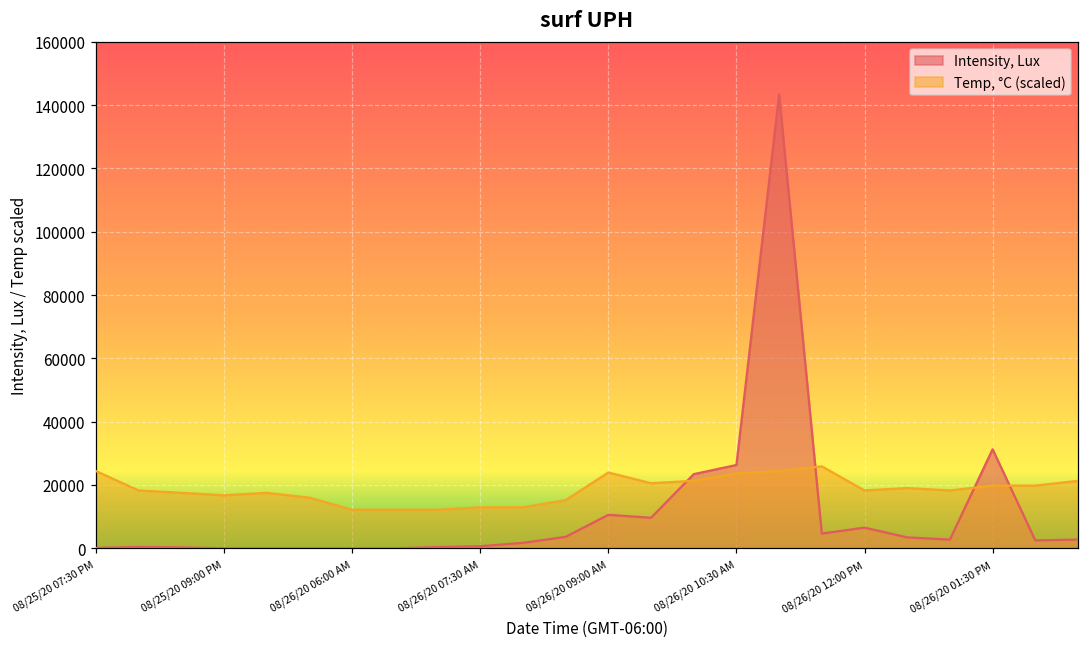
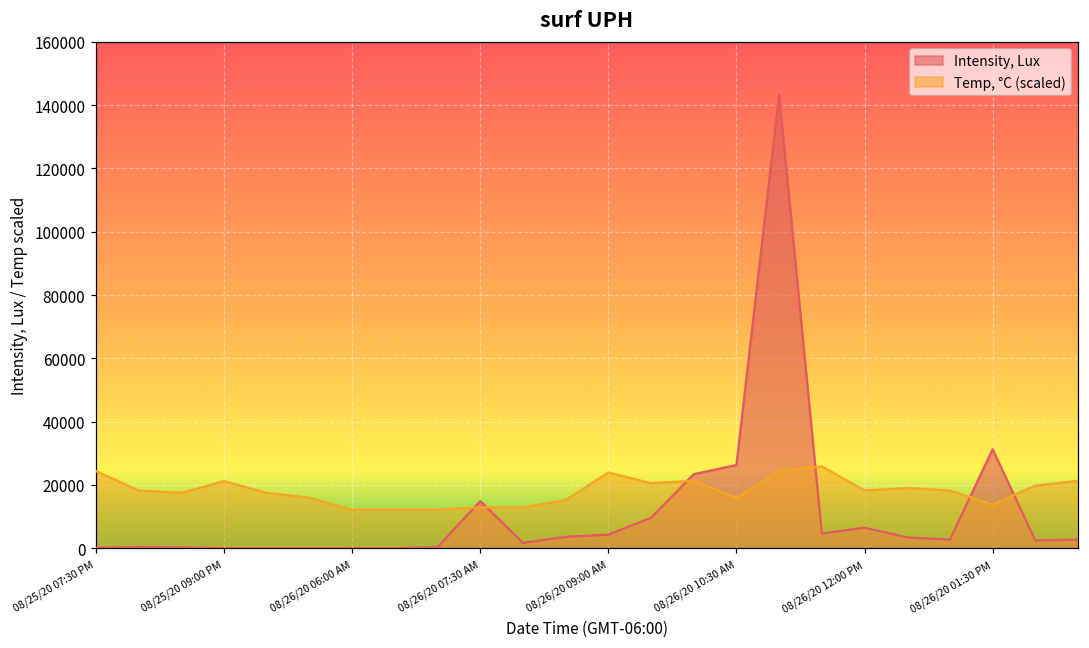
  {
    "Intensity, Lux": {
      "08/25/20 07:30 PM": 0,
      "08/25/20 09:00 PM": 0,
      "08/26/20 06:00 AM": 0,
-     "08/26/20 07:30 AM": 1000,
-     "08/26/20 09:00 AM": 11000,
+     "08/26/20 07:30 AM": 15000,
+     "08/26/20 09:00 AM": 4000,
      "08/26/20 10:30 AM": 26000,
      "08/26/20 12:00 PM": 7000,
      "08/26/20 01:30 PM": 31000
    },
    "Temp, °C (scaled)": {
      "08/25/20 07:30 PM": 24000,
-     "08/25/20 09:00 PM": 17000,
+     "08/25/20 09:00 PM": 21000,
      "08/26/20 06:00 AM": 12000,
      "08/26/20 07:30 AM": 13000,
      "08/26/20 09:00 AM": 24000,
-     "08/26/20 10:30 AM": 24000,
+     "08/26/20 10:30 AM": 16000,
      "08/26/20 12:00 PM": 18000,
-     "08/26/20 01:30 PM": 20000
+     "08/26/20 01:30 PM": 14000
    }
  }
